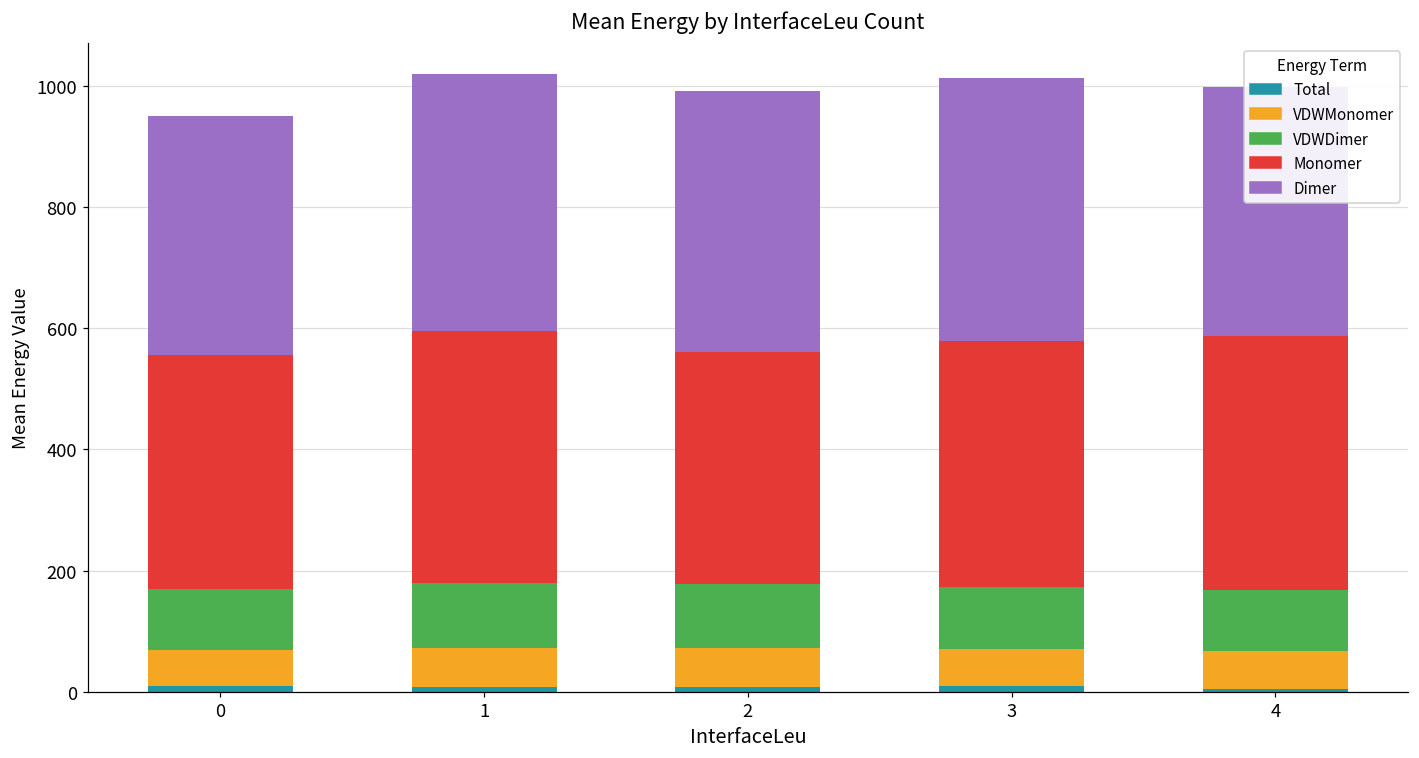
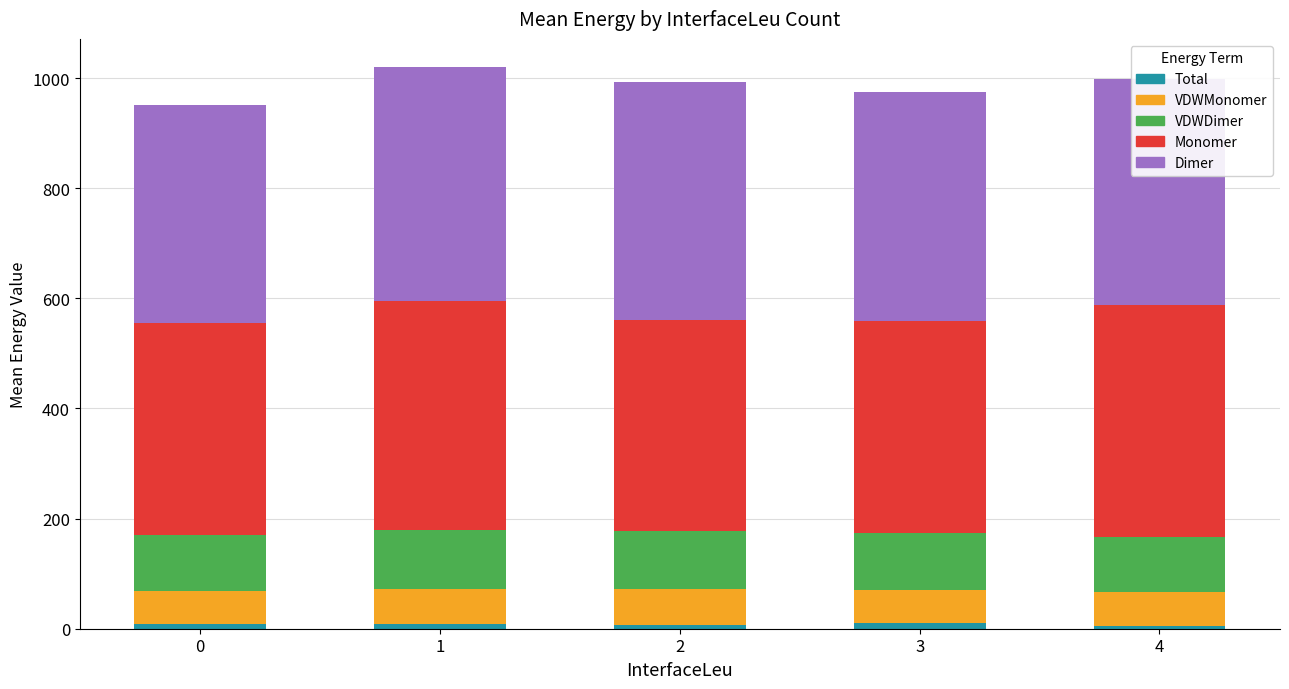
  {
    "Total": {
      "0": 10,
      "1": 10,
      "2": 10,
      "3": 10,
      "4": 10
    },
    "VDWMonomer": {
      "0": 60,
      "1": 60,
      "2": 60,
      "3": 60,
      "4": 60
    },
    "VDWDimer": {
      "0": 100,
      "1": 110,
      "2": 110,
      "3": 100,
      "4": 100
    },
    "Monomer": {
      "0": 390,
      "1": 420,
      "2": 380,
-     "3": 410,
+     "3": 380,
      "4": 420
    },
    "Dimer": {
      "0": 400,
      "1": 420,
      "2": 430,
-     "3": 430
+     "3": 420
    }
  }
